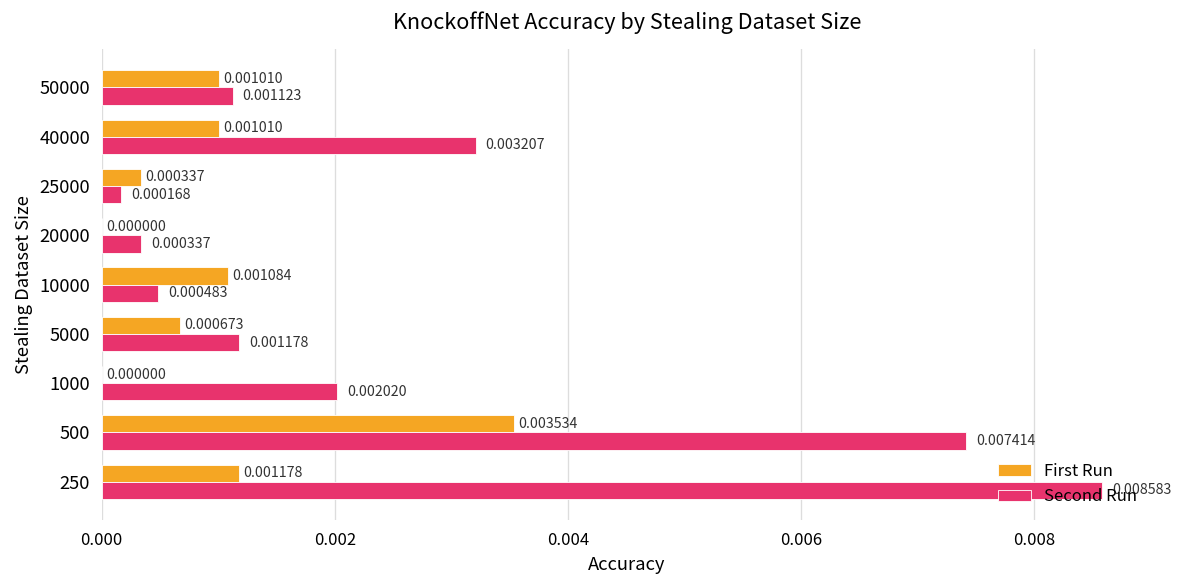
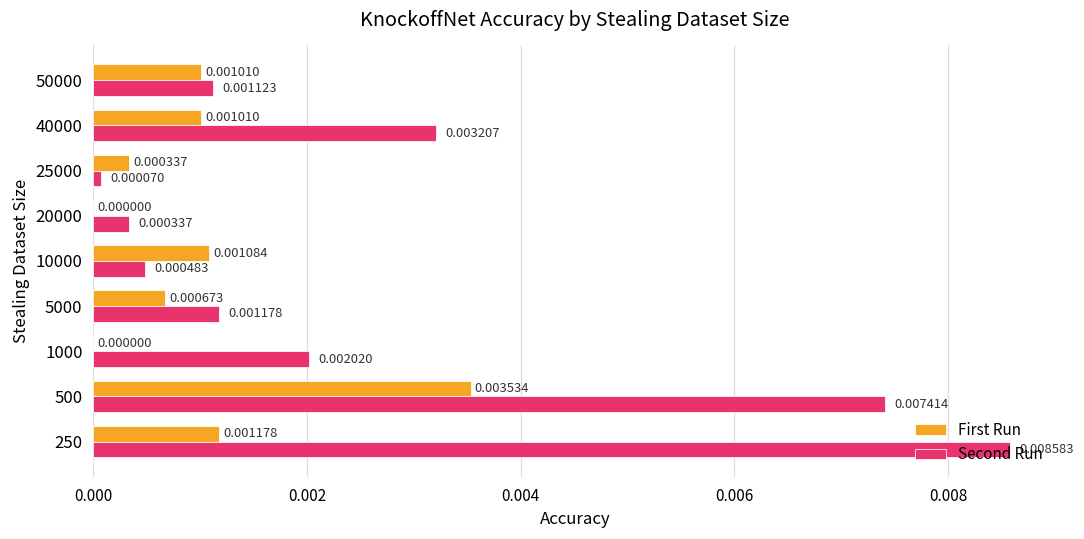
  {
    "First Run": {
      "50000": 0.001010,
      "40000": 0.001010,
      "25000": 0.000337,
      "20000": 0.000000,
      "10000": 0.001084,
      "5000": 0.000673,
      "1000": 0.000000,
      "500": 0.003534,
      "250": 0.001178
    },
    "Second Run": {
      "50000": 0.001123,
      "40000": 0.003207,
-     "25000": 0.000168,
+     "25000": 0.000070,
      "20000": 0.000337,
      "10000": 0.000483,
      "5000": 0.001178,
      "1000": 0.002020,
      "500": 0.007414,
      "250": 0.008583
    }
  }
